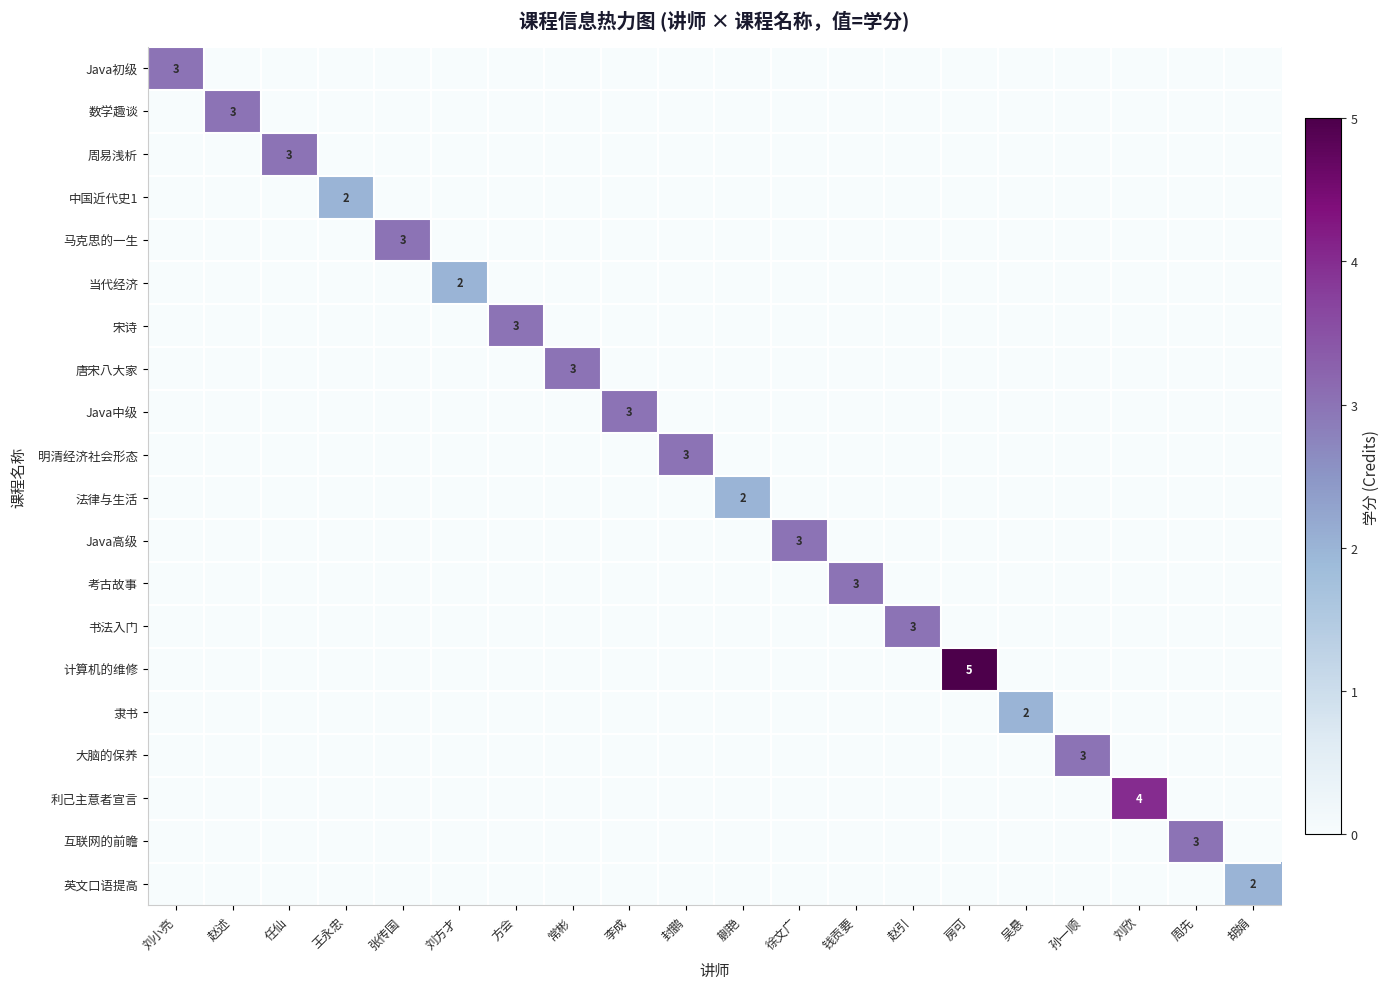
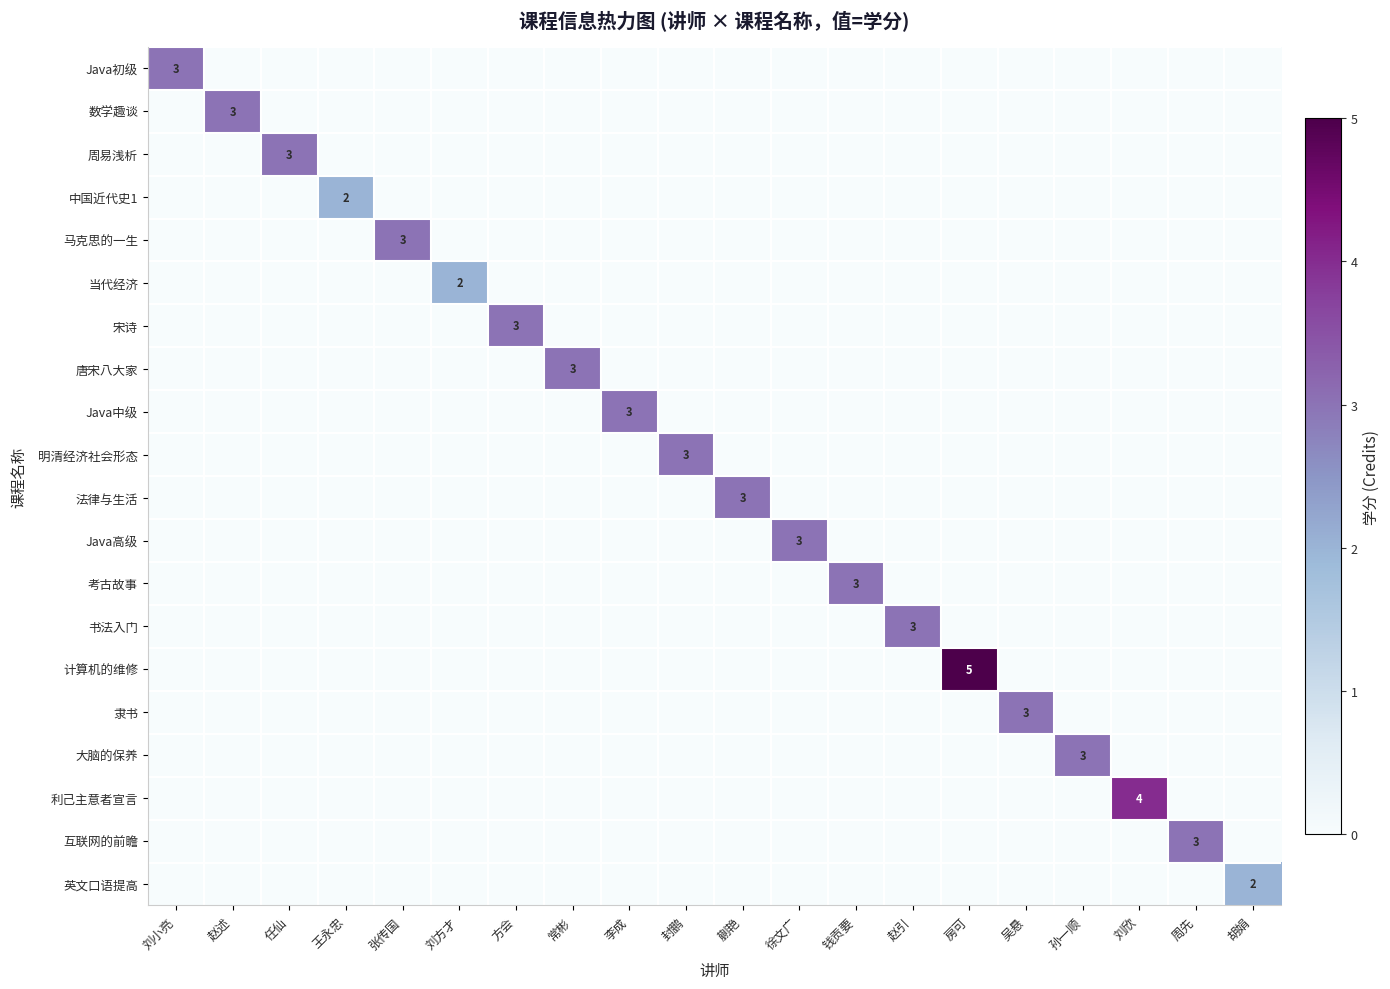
  {
    "Java初级": {
      "刘小亮": 3
    },
    "数学趣谈": {
      "赵述": 3
    },
    "周易浅析": {
      "任仙": 3
    },
    "中国近代史1": {
      "王永忠": 2
    },
    "马克思的一生": {
      "张传国": 3
    },
    "当代经济": {
      "刘方才": 2
    },
    "宋诗": {
      "方会": 3
    },
    "唐宋八大家": {
      "常彬": 3
    },
    "Java中级": {
      "李成": 3
    },
    "明清经济社会形态": {
      "封鹏": 3
    },
    "法律与生活": {
-     "蒯艳": 2
+     "蒯艳": 3
    },
    "Java高级": {
      "徐文广": 3
    },
    "考古故事": {
      "钱贡要": 3
    },
    "书法入门": {
      "赵引": 3
    },
    "计算机的维修": {
      "房可": 5
    },
    "隶书": {
-     "吴悬": 2
+     "吴悬": 3
    },
    "大脑的保养": {
      "孙一顺": 3
    },
    "利己主意者宣言": {
      "刘欣": 4
    },
    "互联网的前瞻": {
      "周先": 3
    },
    "英文口语提高": {
      "胡娟": 2
    }
  }
